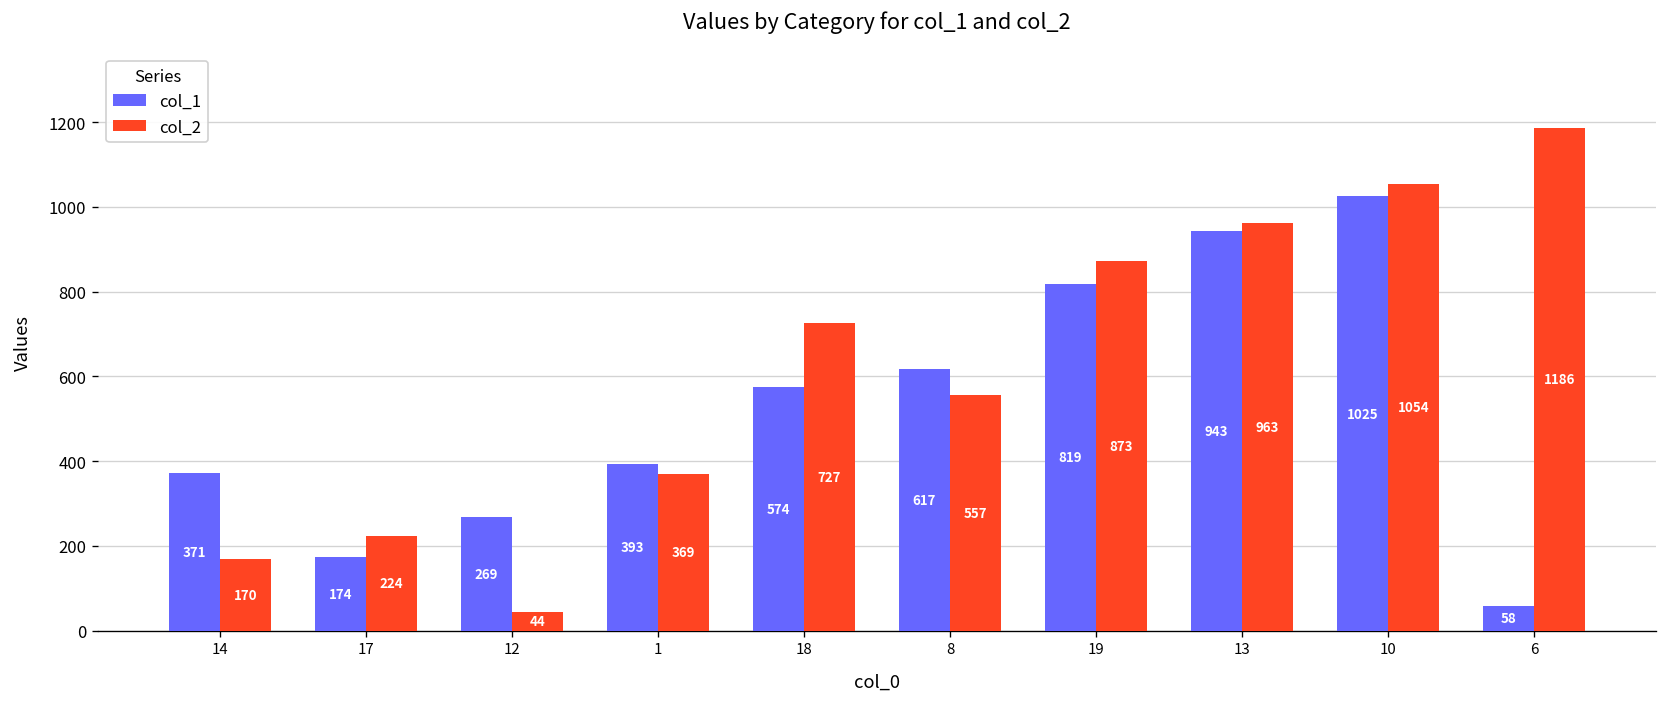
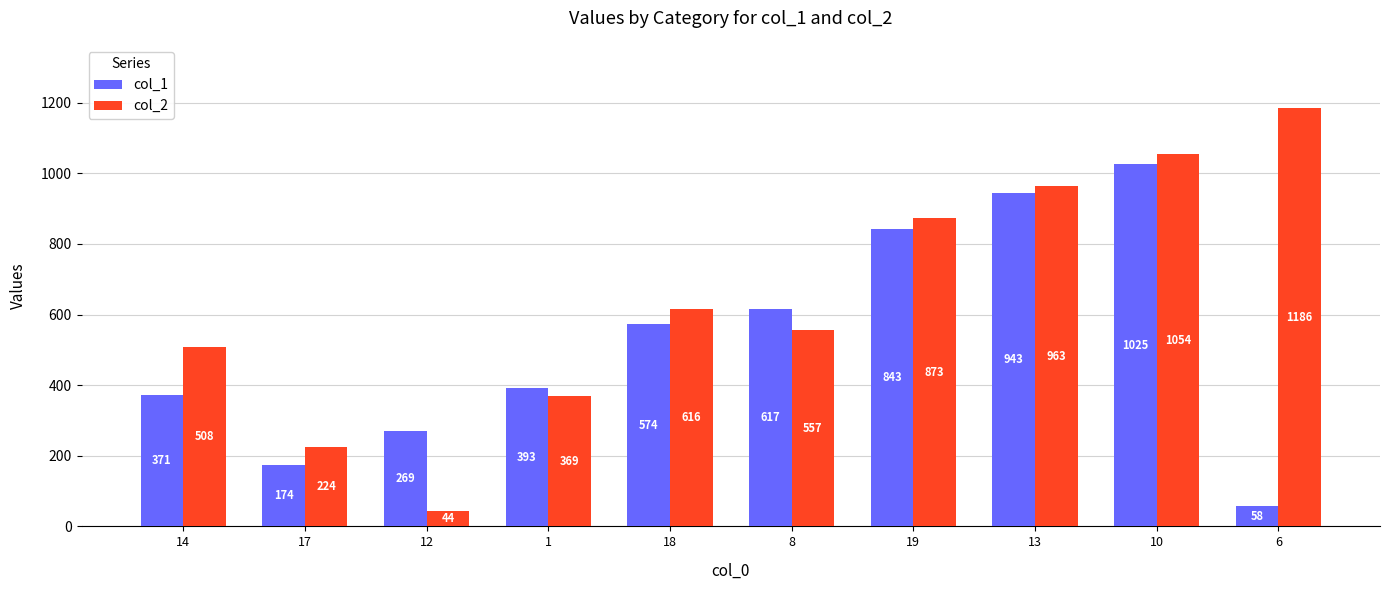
  {
    "col_1": {
      "14": 371,
      "17": 174,
      "12": 269,
      "1": 393,
      "18": 574,
      "8": 617,
-     "19": 819,
+     "19": 843,
      "13": 943,
      "10": 1025,
      "6": 58
    },
    "col_2": {
-     "14": 170,
+     "14": 508,
      "17": 224,
      "12": 44,
      "1": 369,
-     "18": 727,
+     "18": 616,
      "8": 557,
      "19": 873,
      "13": 963,
      "10": 1054,
      "6": 1186
    }
  }
